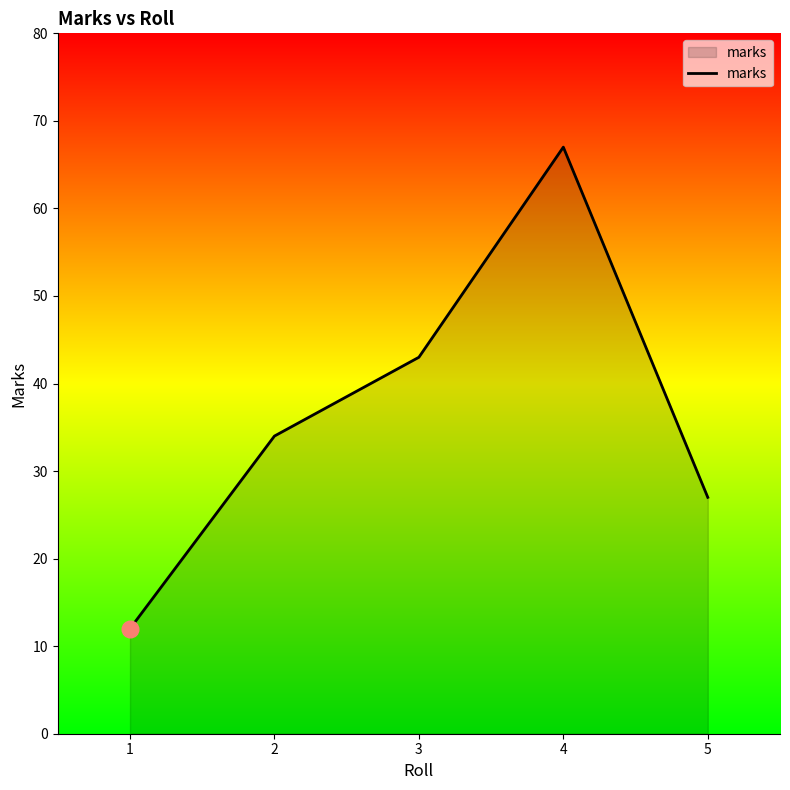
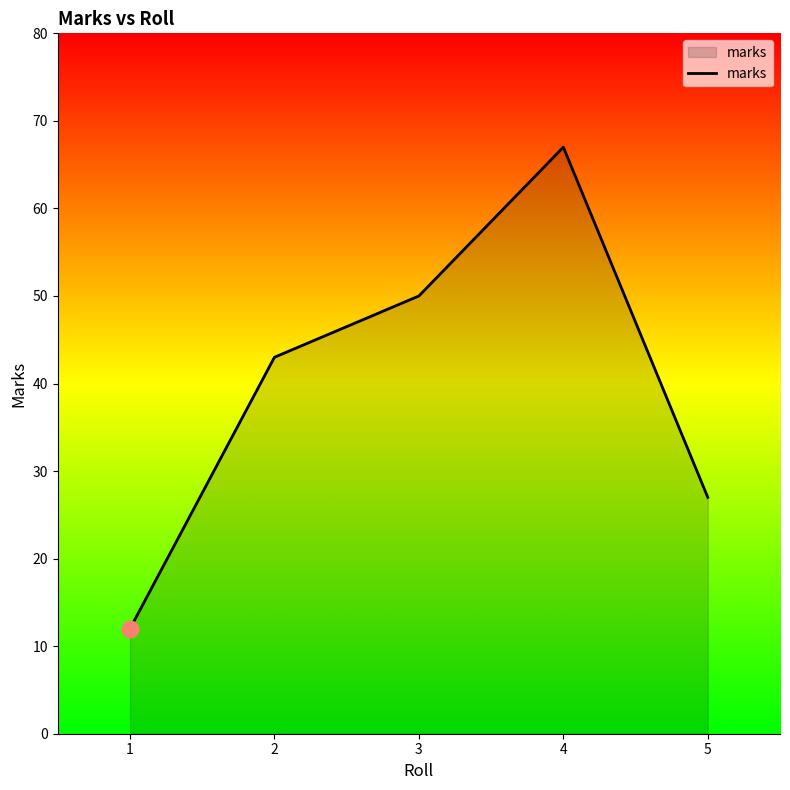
  {
    "marks": {
-     "2": 34,
-     "3": 43,
+     "2": 43,
+     "3": 50,
      "4": 67,
      "5": 27
    }
  }
